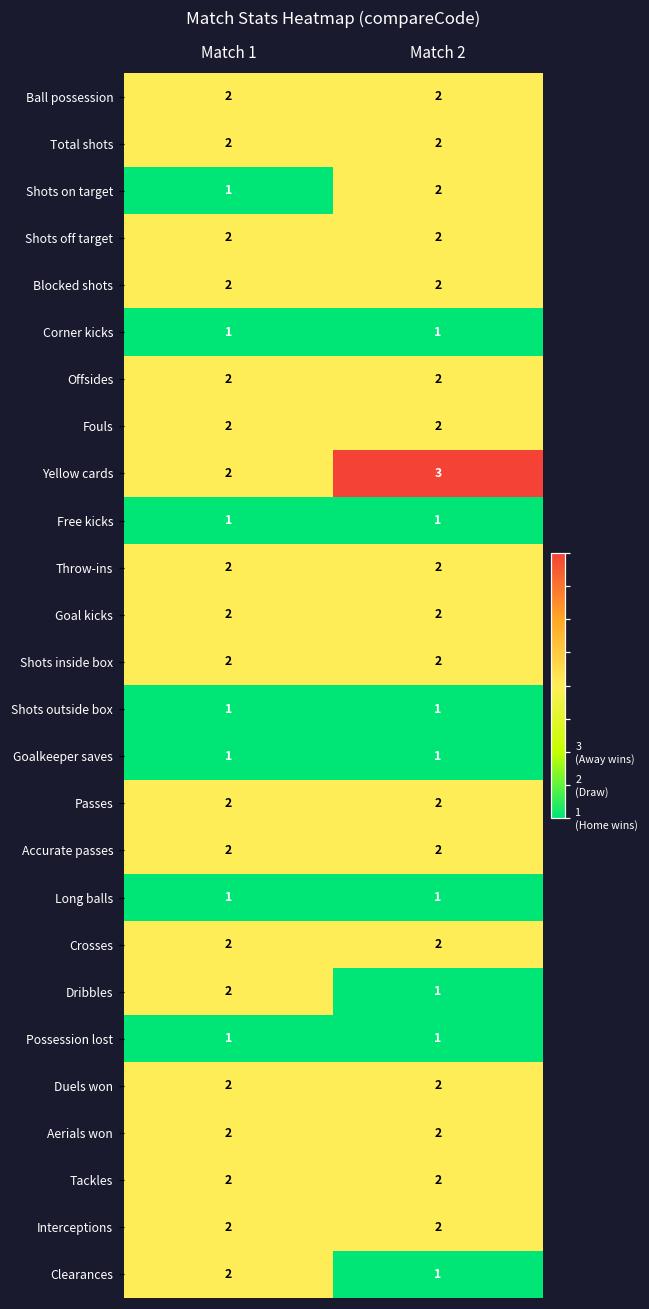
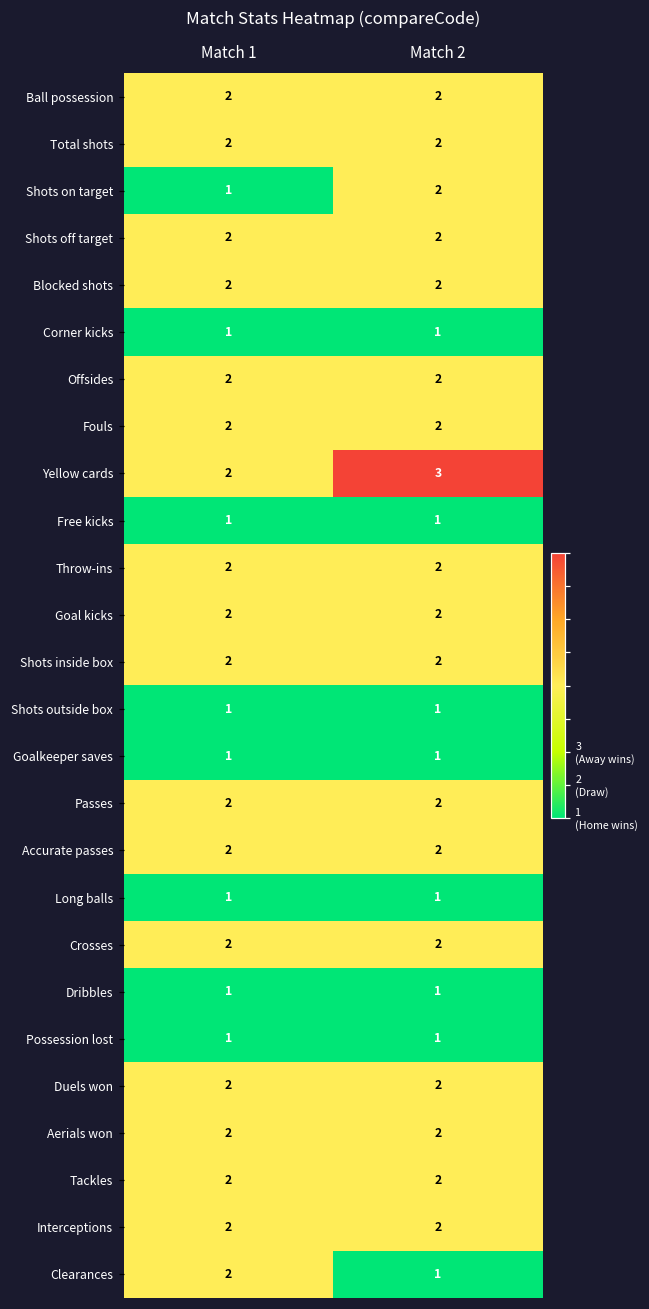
  {
    "Ball possession": {
      "Match 1": 2,
      "Match 2": 2
    },
    "Total shots": {
      "Match 1": 2,
      "Match 2": 2
    },
    "Shots on target": {
      "Match 1": 1,
      "Match 2": 2
    },
    "Shots off target": {
      "Match 1": 2,
      "Match 2": 2
    },
    "Blocked shots": {
      "Match 1": 2,
      "Match 2": 2
    },
    "Corner kicks": {
      "Match 1": 1,
      "Match 2": 1
    },
    "Offsides": {
      "Match 1": 2,
      "Match 2": 2
    },
    "Fouls": {
      "Match 1": 2,
      "Match 2": 2
    },
    "Yellow cards": {
      "Match 1": 2,
      "Match 2": 3
    },
    "Free kicks": {
      "Match 1": 1,
      "Match 2": 1
    },
    "Throw-ins": {
      "Match 1": 2,
      "Match 2": 2
    },
    "Goal kicks": {
      "Match 1": 2,
      "Match 2": 2
    },
    "Shots inside box": {
      "Match 1": 2,
      "Match 2": 2
    },
    "Shots outside box": {
      "Match 1": 1,
      "Match 2": 1
    },
    "Goalkeeper saves": {
      "Match 1": 1,
      "Match 2": 1
    },
    "Passes": {
      "Match 1": 2,
      "Match 2": 2
    },
    "Accurate passes": {
      "Match 1": 2,
      "Match 2": 2
    },
    "Long balls": {
      "Match 1": 1,
      "Match 2": 1
    },
    "Crosses": {
      "Match 1": 2,
      "Match 2": 2
    },
    "Dribbles": {
-     "Match 1": 2,
+     "Match 1": 1,
      "Match 2": 1
    },
    "Possession lost": {
      "Match 1": 1,
      "Match 2": 1
    },
    "Duels won": {
      "Match 1": 2,
      "Match 2": 2
    },
    "Aerials won": {
      "Match 1": 2,
      "Match 2": 2
    },
    "Tackles": {
      "Match 1": 2,
      "Match 2": 2
    },
    "Interceptions": {
      "Match 1": 2,
      "Match 2": 2
    },
    "Clearances": {
      "Match 1": 2,
      "Match 2": 1
    }
  }
